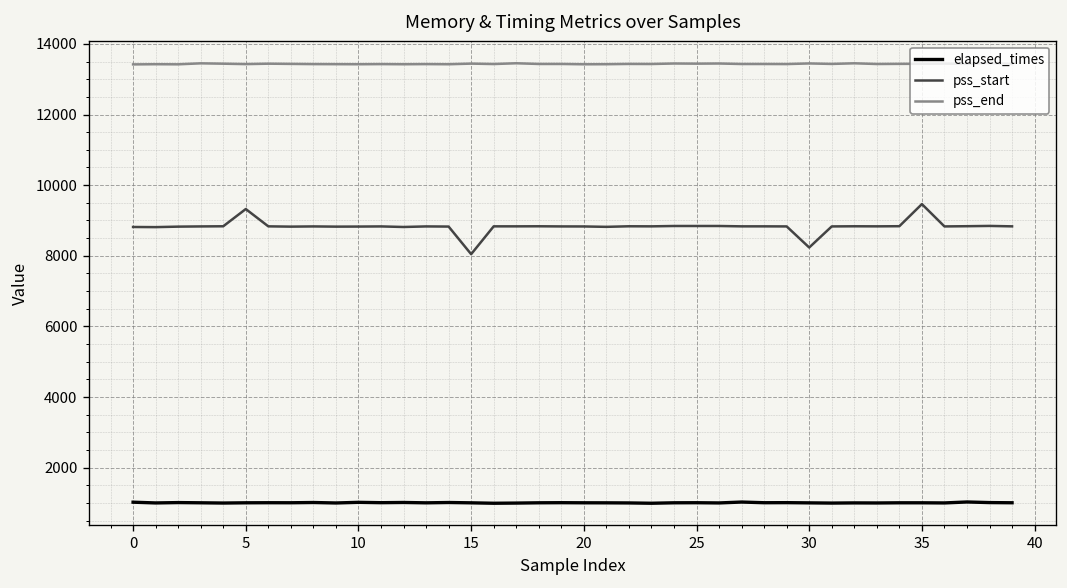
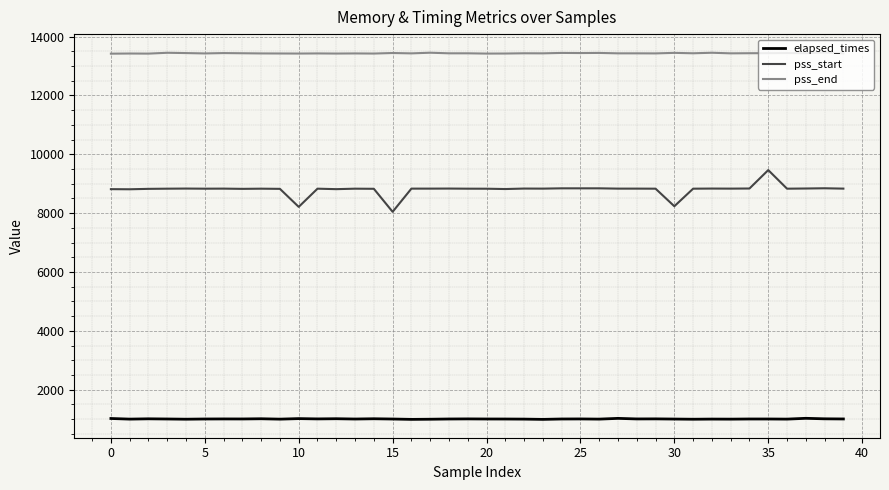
  {
    "elapsed_times": {
      "0": 1000,
      "5": 1000,
      "10": 1000,
      "15": 1000,
      "20": 1000,
      "25": 1000,
      "30": 1000,
      "35": 1000
    },
    "pss_start": {
      "0": 8800,
-     "5": 9300,
-     "10": 8800,
+     "5": 8800,
+     "10": 8200,
      "15": 8000,
      "20": 8800,
      "25": 8800,
      "30": 8200,
      "35": 9500
    },
    "pss_end": {
      "0": 13400,
      "5": 13400,
      "10": 13400,
      "15": 13400,
      "20": 13400,
      "25": 13400,
      "30": 13400
    }
  }
